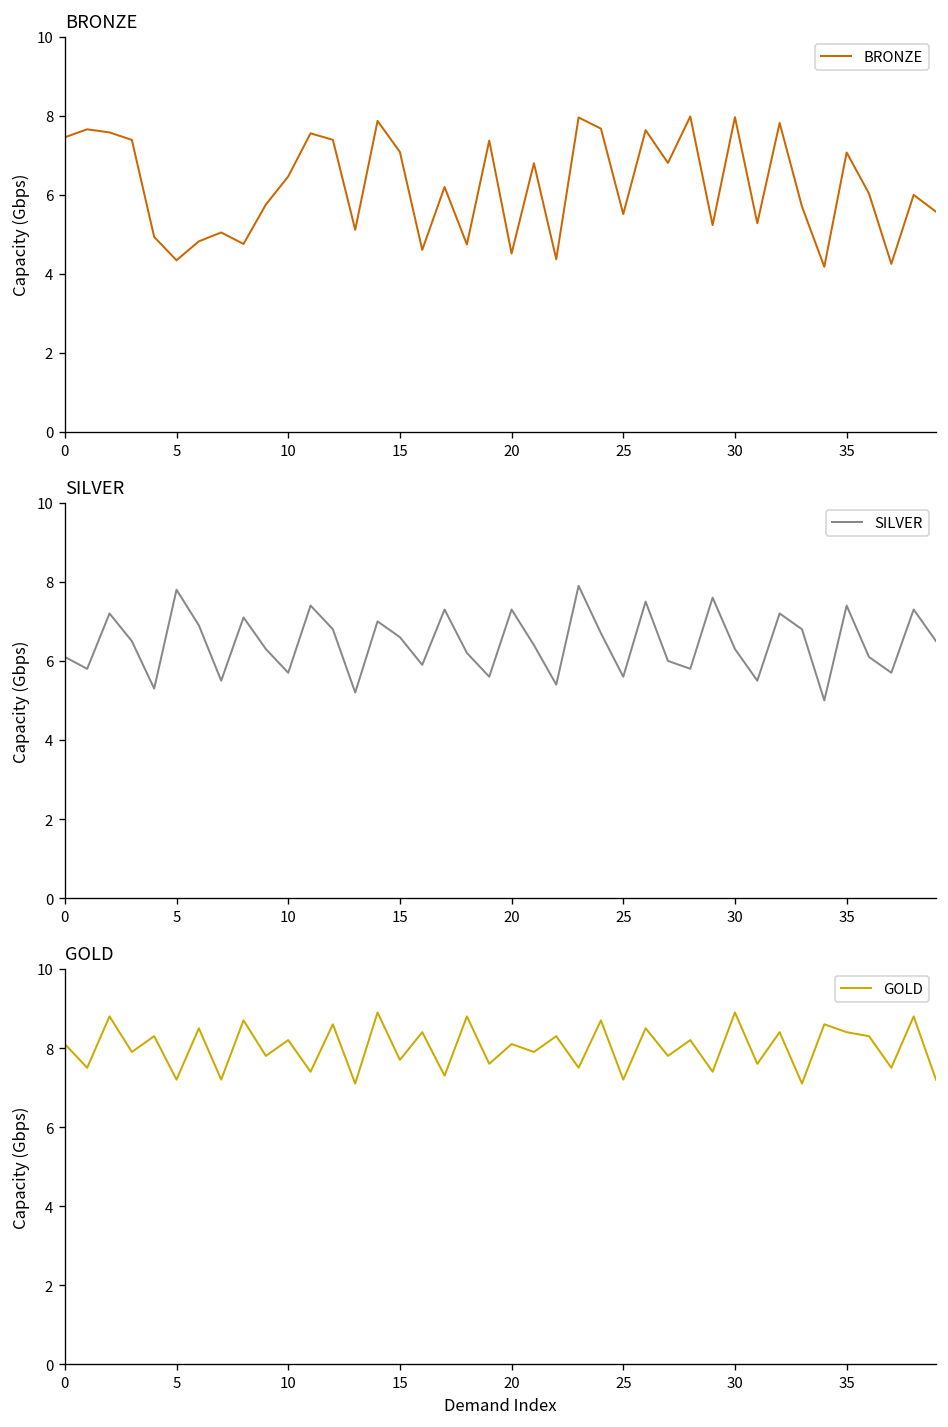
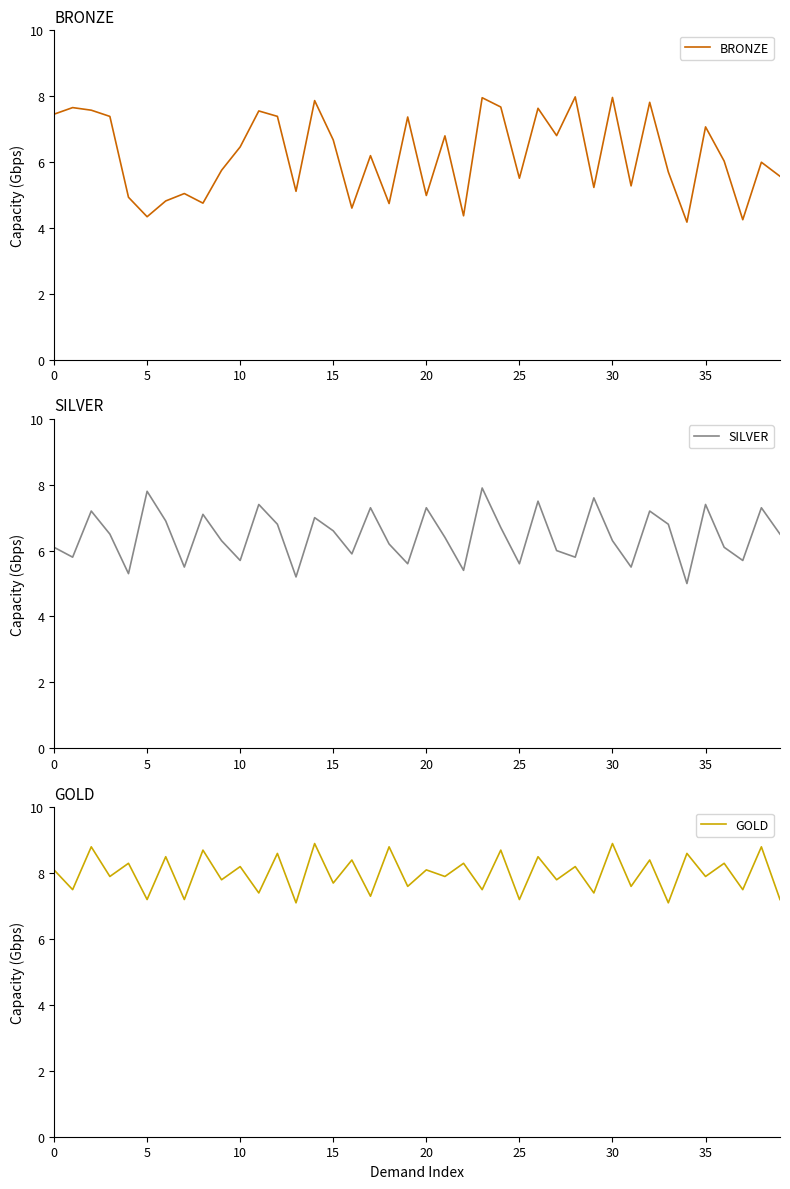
  {
    "BRONZE": {
      "0": 7.5,
      "5": 4.3,
      "10": 6.5,
-     "15": 7.1,
-     "20": 4.5,
+     "15": 6.7,
+     "20": 5.0,
      "25": 5.5,
      "30": 8.0,
      "35": 7.1
    },
    "SILVER": {
      "0": 6.1,
      "5": 7.8,
      "10": 5.7,
      "15": 6.6,
      "20": 7.3,
      "25": 5.6,
      "30": 6.3,
      "35": 7.4
    },
    "GOLD": {
      "0": 8.1,
      "5": 7.2,
      "10": 8.2,
      "15": 7.7,
      "20": 8.1,
      "25": 7.2,
      "30": 8.9,
-     "35": 8.4
+     "35": 7.9
    }
  }
